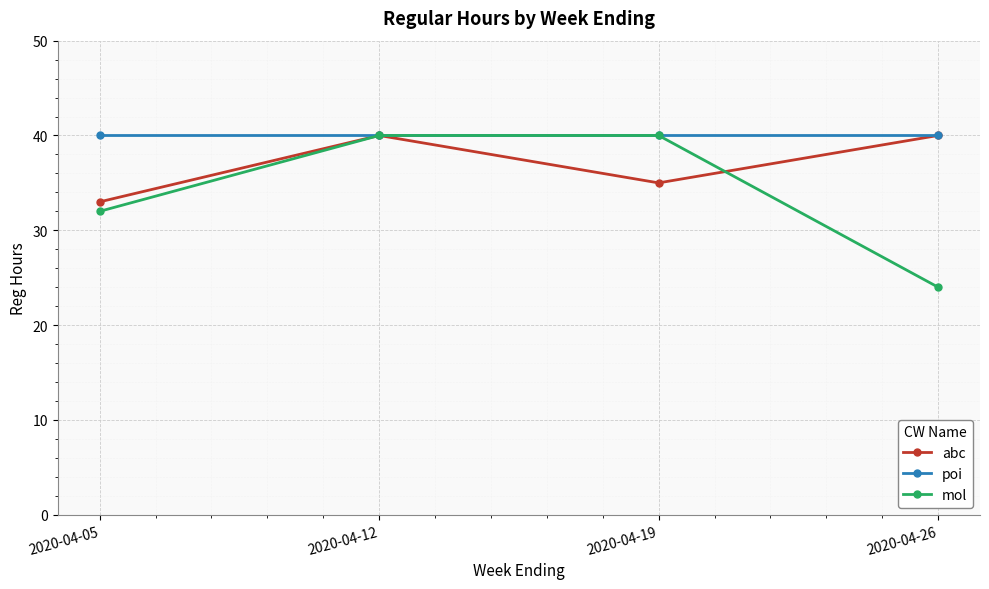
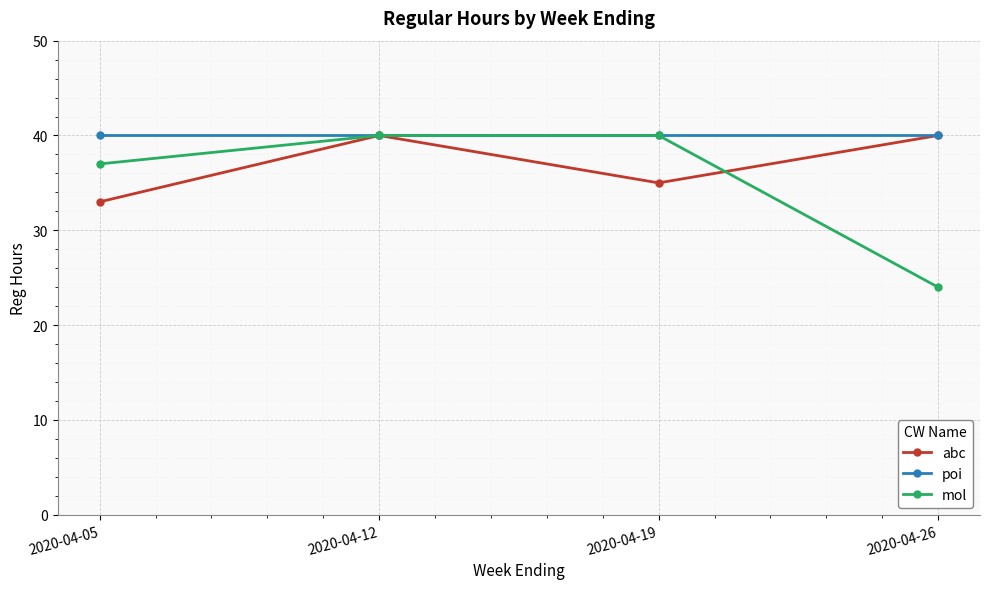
  {
    "abc": {
      "2020-04-05": 33,
      "2020-04-19": 35
    },
    "poi": {
      "2020-04-05": 40
    },
    "mol": {
-     "2020-04-05": 32,
+     "2020-04-05": 37,
      "2020-04-26": 24
    }
  }
